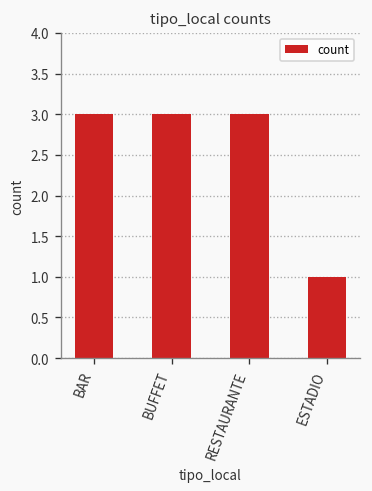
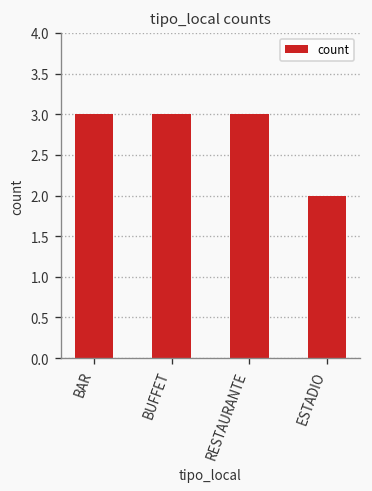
  {
    "BAR": 3,
    "BUFFET": 3,
    "RESTAURANTE": 3,
-   "ESTADIO": 1
+   "ESTADIO": 2
  }
